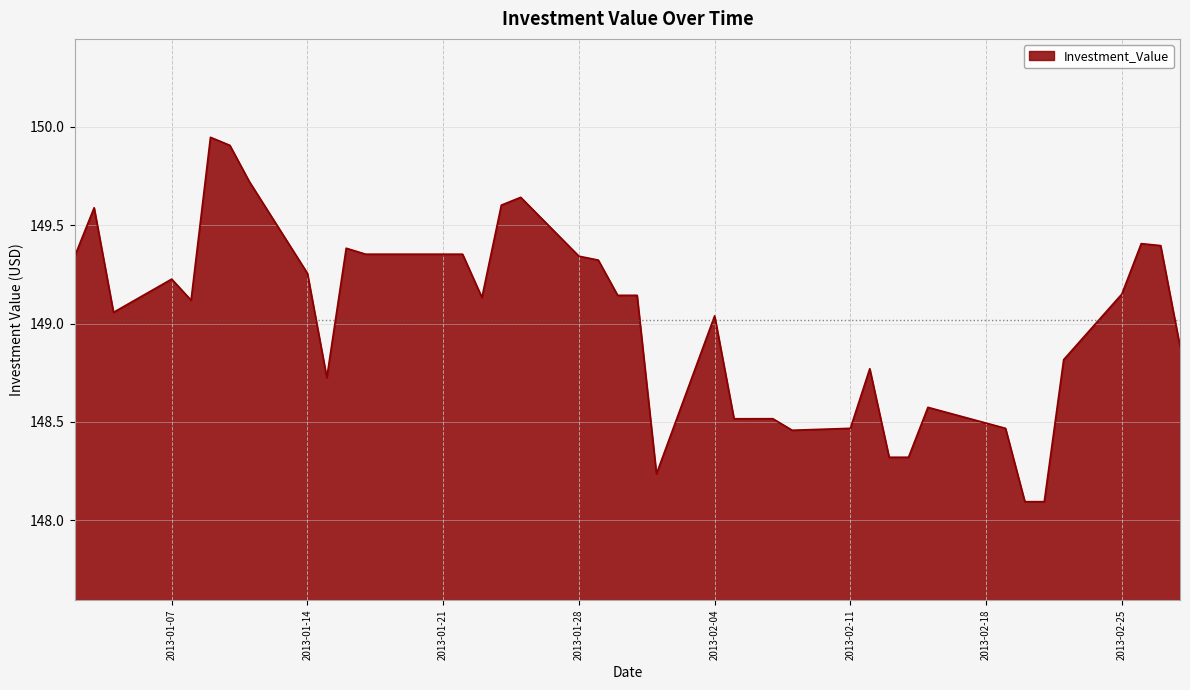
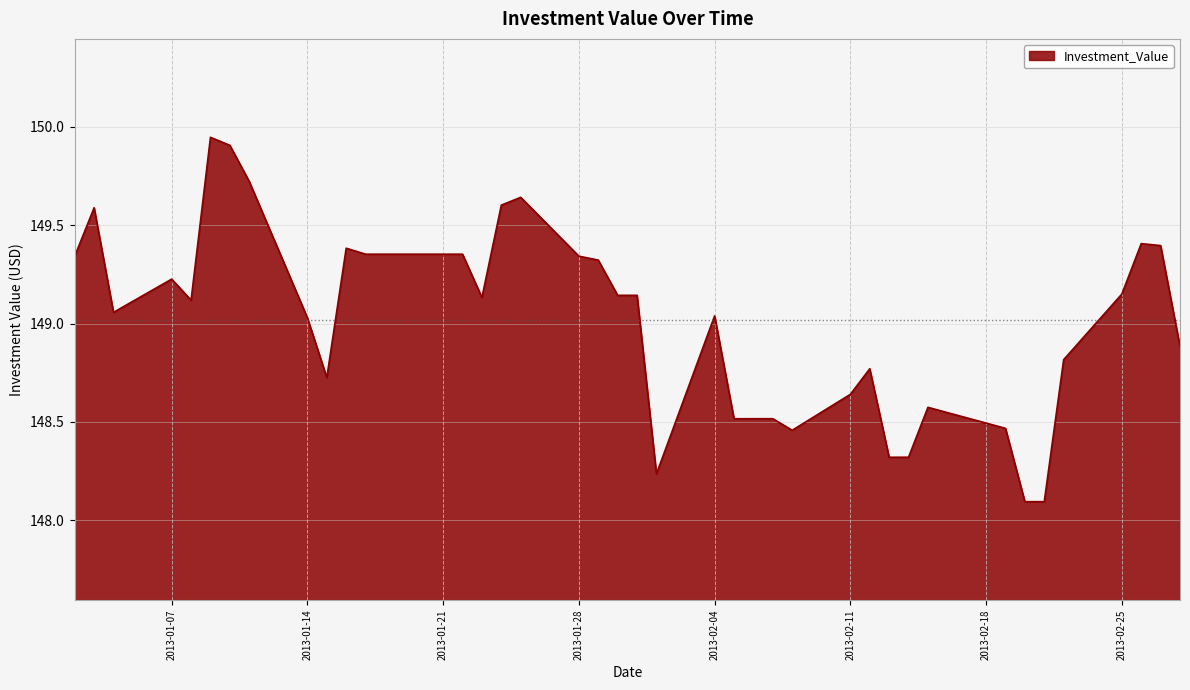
  {
    "2013-01-07": 149.23,
-   "2013-01-14": 149.26,
+   "2013-01-14": 149.03,
    "2013-01-28": 149.34,
    "2013-02-04": 149.04,
-   "2013-02-11": 148.47,
+   "2013-02-11": 148.64,
    "2013-02-25": 149.15
  }
